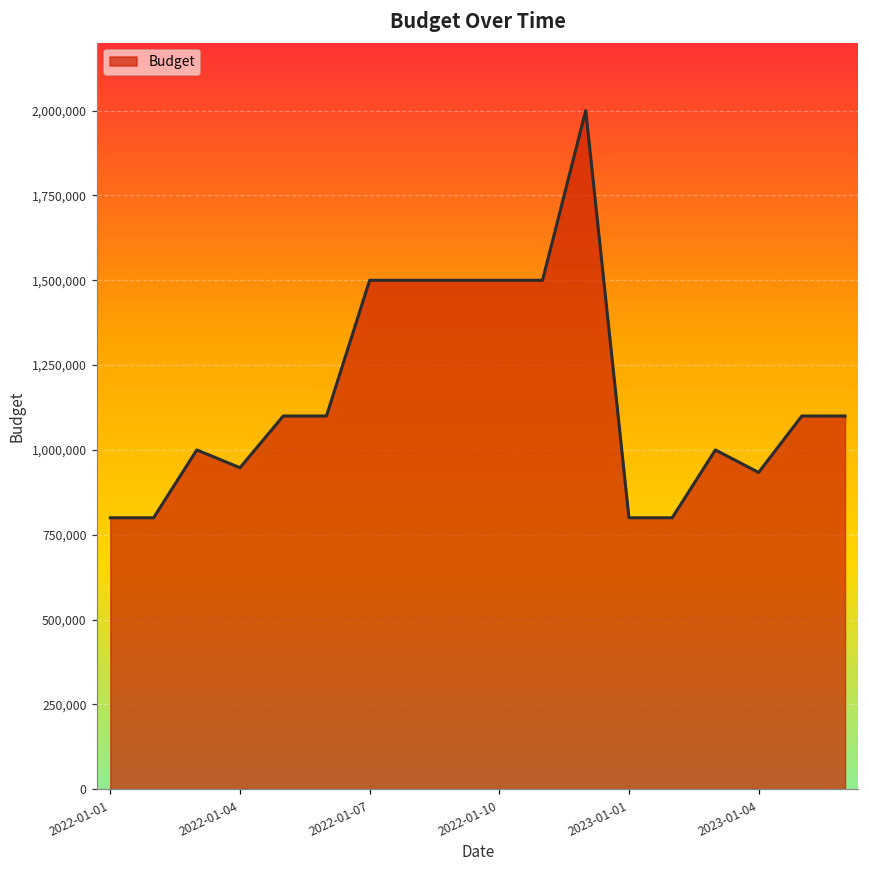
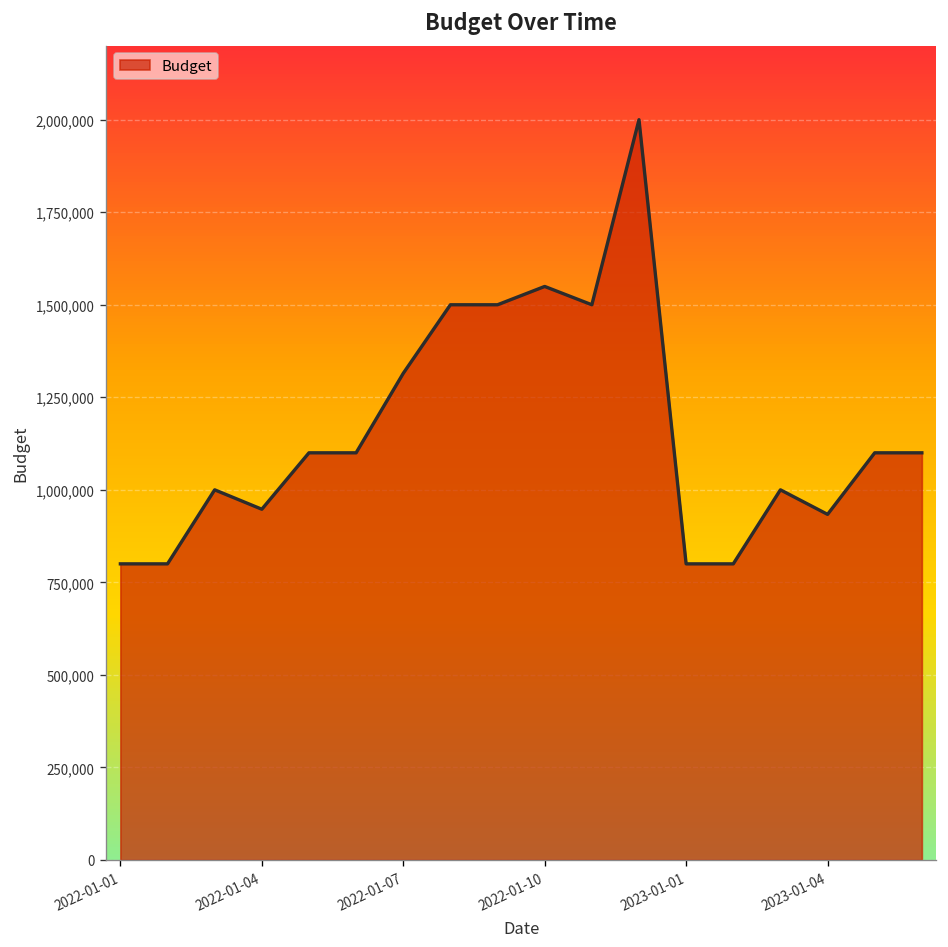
  {
    "2022-01-01": "800,000",
    "2022-01-04": "950,000",
-   "2022-01-07": "1,500,000",
-   "2022-01-10": "1,500,000",
+   "2022-01-07": "1,310,000",
+   "2022-01-10": "1,550,000",
    "2023-01-01": "800,000",
    "2023-01-04": "930,000"
  }
